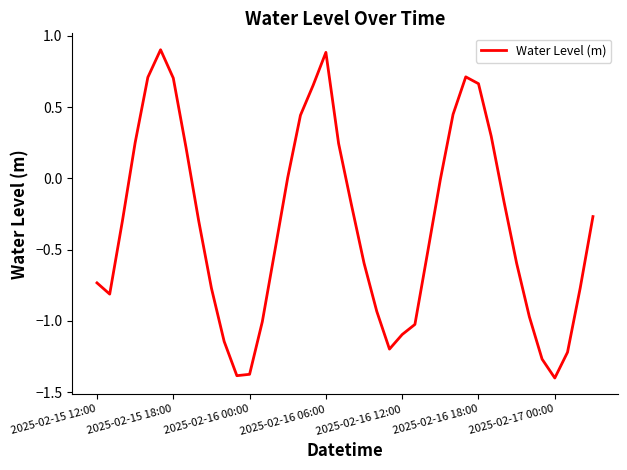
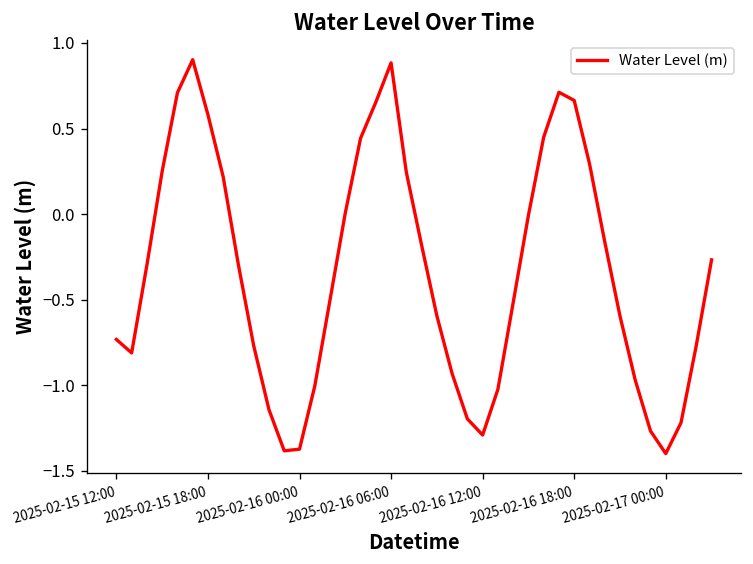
  {
    "2025-02-15 12:00": -0.73,
-   "2025-02-15 18:00": 0.70,
+   "2025-02-15 18:00": 0.58,
    "2025-02-16 00:00": -1.38,
    "2025-02-16 06:00": 0.88,
-   "2025-02-16 12:00": -1.10,
+   "2025-02-16 12:00": -1.29,
    "2025-02-16 18:00": 0.66,
    "2025-02-17 00:00": -1.40
  }
